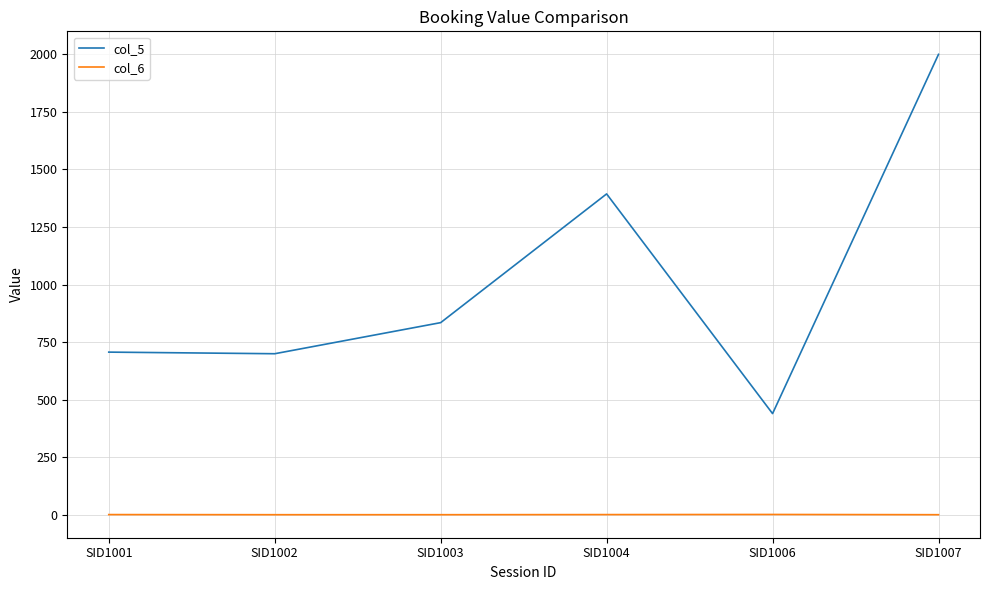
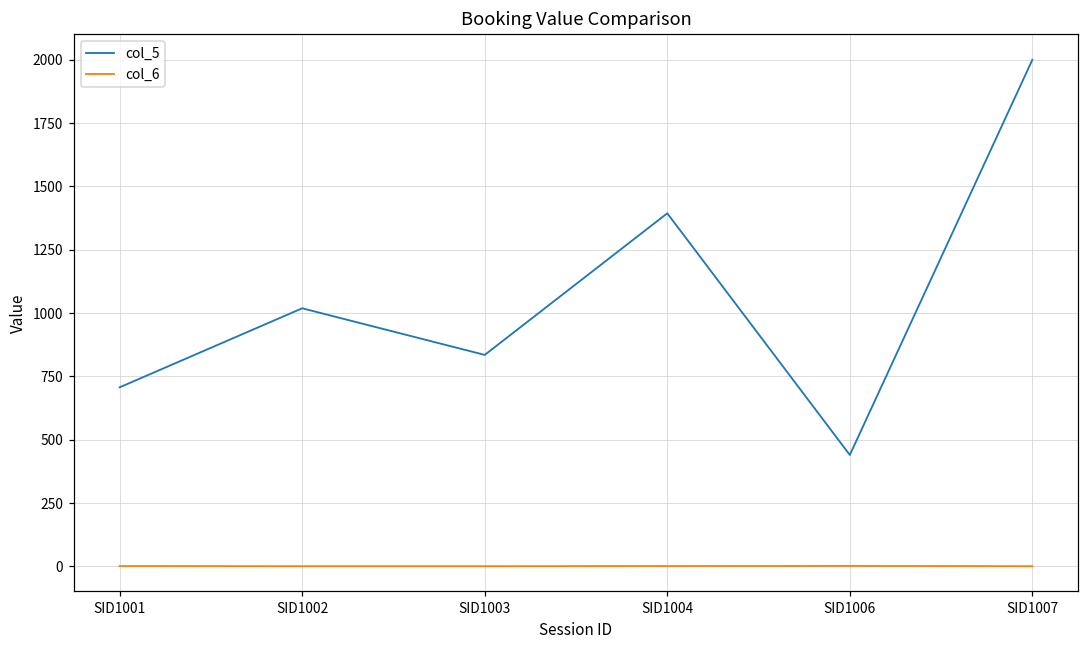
  {
    "col_5": {
      "SID1001": 710,
-     "SID1002": 700,
+     "SID1002": 1020,
      "SID1003": 840,
      "SID1004": 1390,
      "SID1006": 440,
      "SID1007": 2000
    },
    "col_6": {
      "SID1001": 0,
      "SID1002": 0,
      "SID1003": 0,
      "SID1004": 0,
      "SID1006": 0,
      "SID1007": 0
    }
  }
